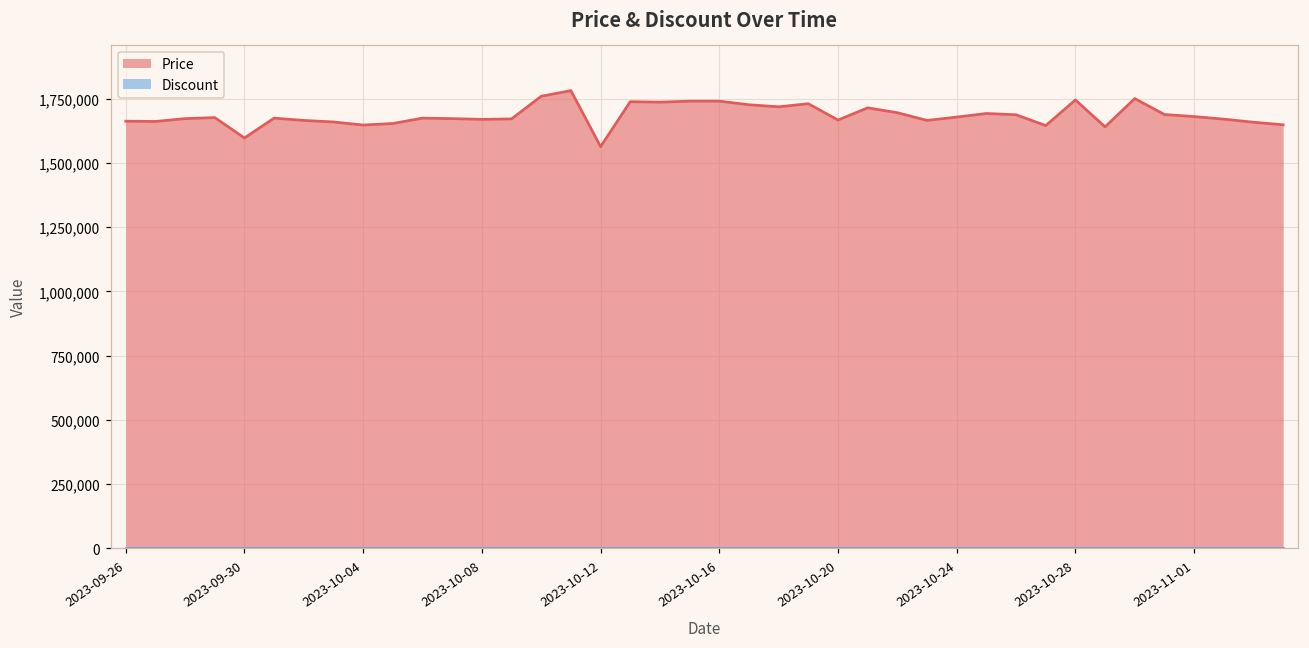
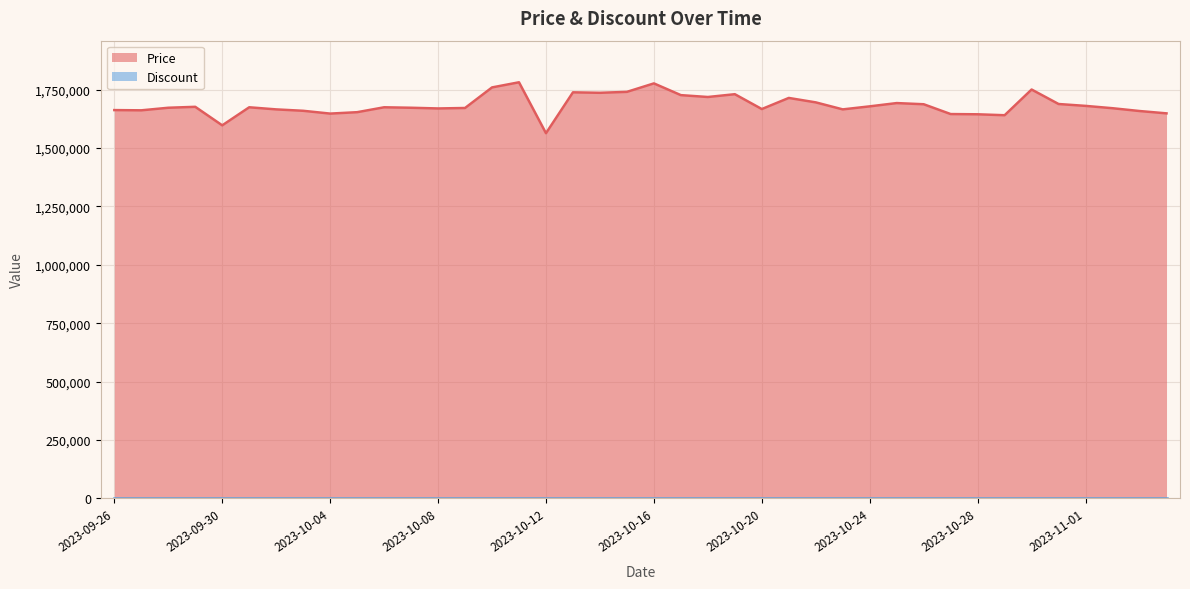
  {
    "Price": {
      "2023-09-26": "1,660,000",
      "2023-09-30": "1,600,000",
      "2023-10-04": "1,650,000",
      "2023-10-08": "1,670,000",
      "2023-10-12": "1,560,000",
-     "2023-10-16": "1,740,000",
+     "2023-10-16": "1,780,000",
      "2023-10-20": "1,670,000",
      "2023-10-24": "1,680,000",
-     "2023-10-28": "1,740,000",
+     "2023-10-28": "1,640,000",
      "2023-11-01": "1,680,000"
    },
    "Discount": {
      "2023-09-26": "0",
      "2023-09-30": "0",
      "2023-10-04": "0",
      "2023-10-08": "0",
      "2023-10-12": "0",
      "2023-10-16": "0",
      "2023-10-20": "0",
      "2023-10-24": "0",
      "2023-10-28": "0",
      "2023-11-01": "0"
    }
  }
